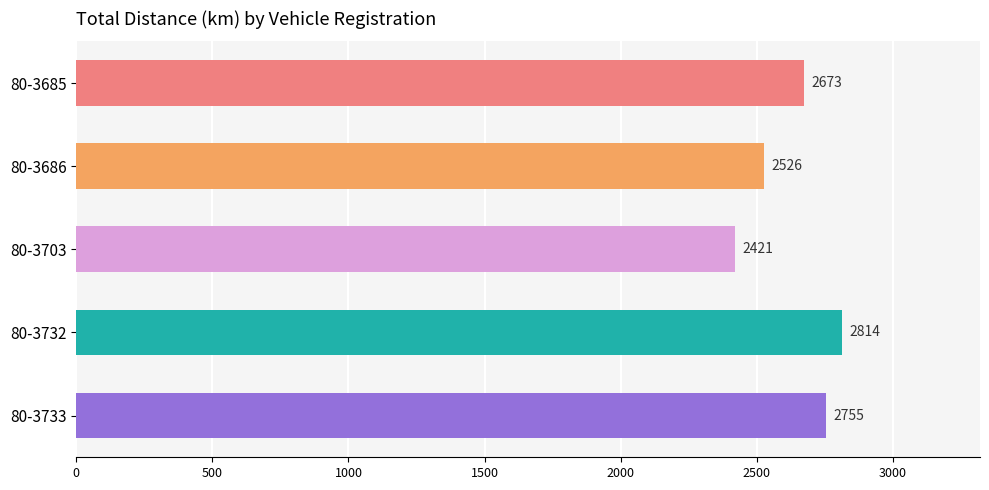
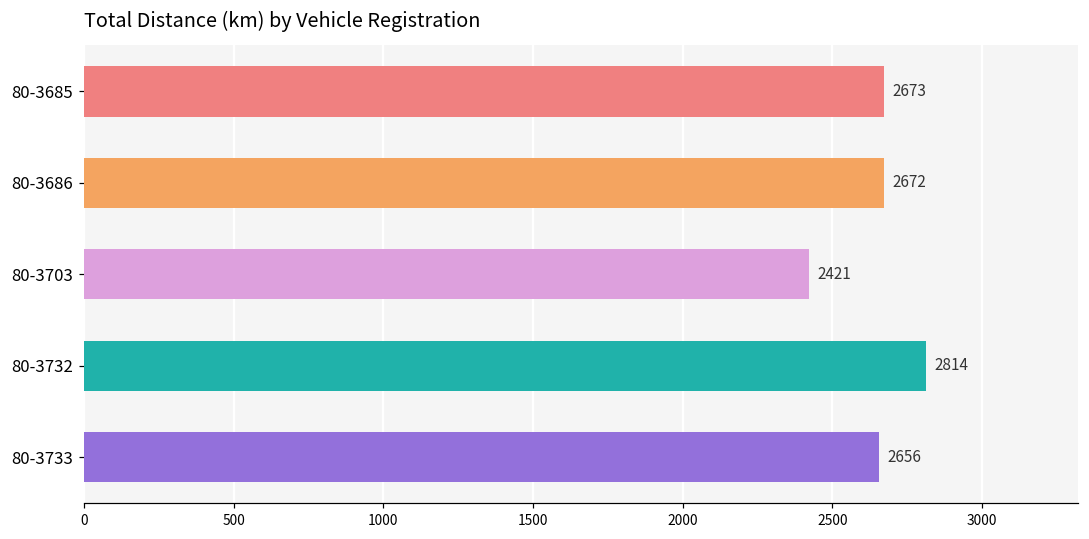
  {
    "80-3685": 2673,
-   "80-3686": 2526,
+   "80-3686": 2672,
    "80-3703": 2421,
    "80-3732": 2814,
-   "80-3733": 2755
+   "80-3733": 2656
  }
